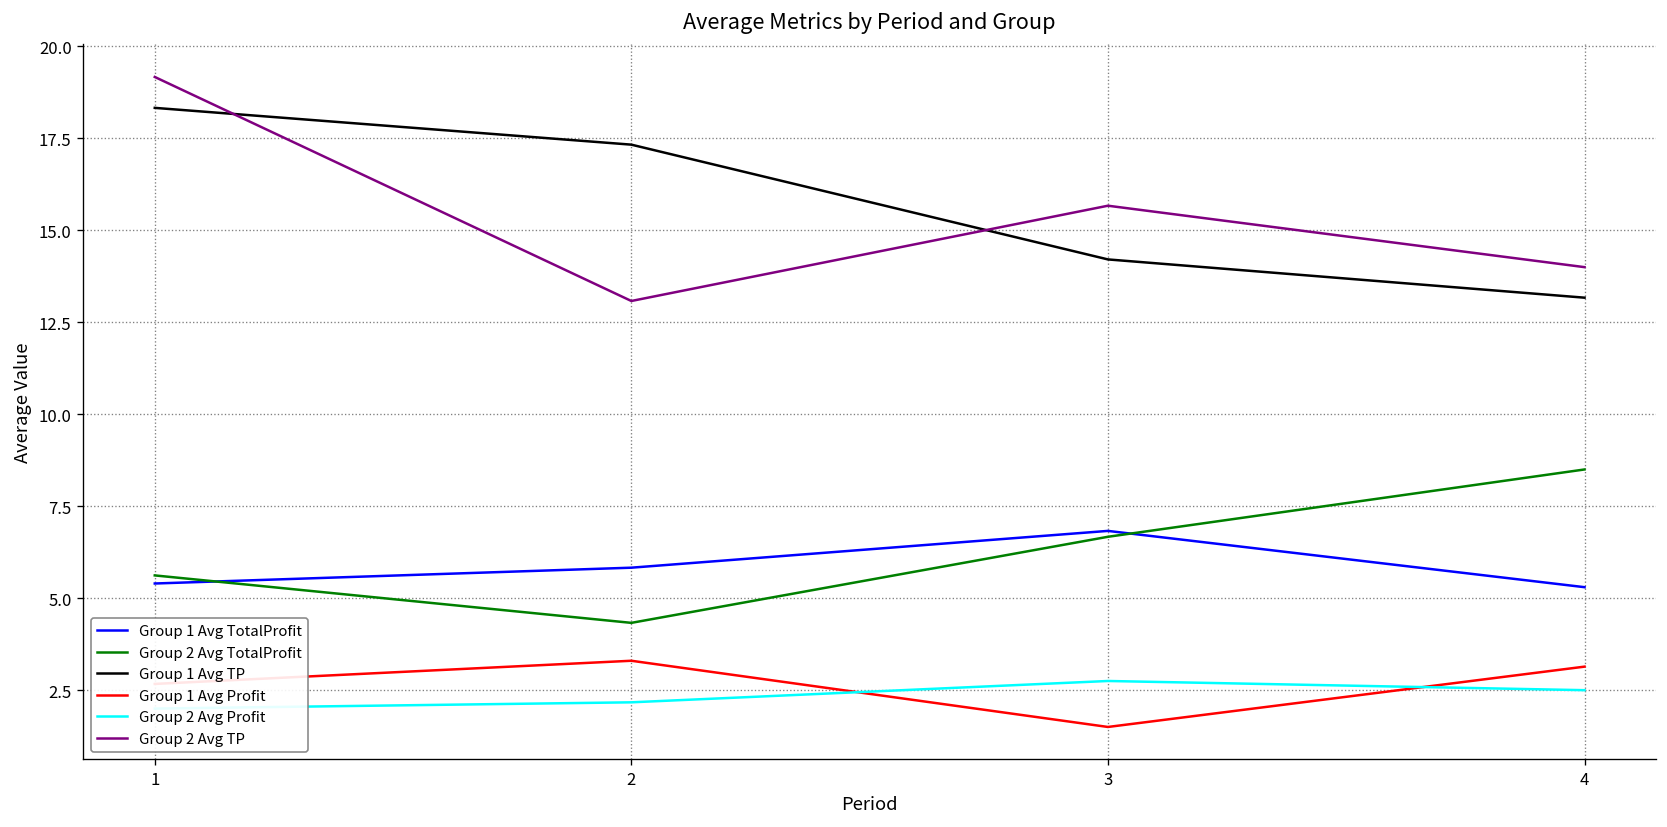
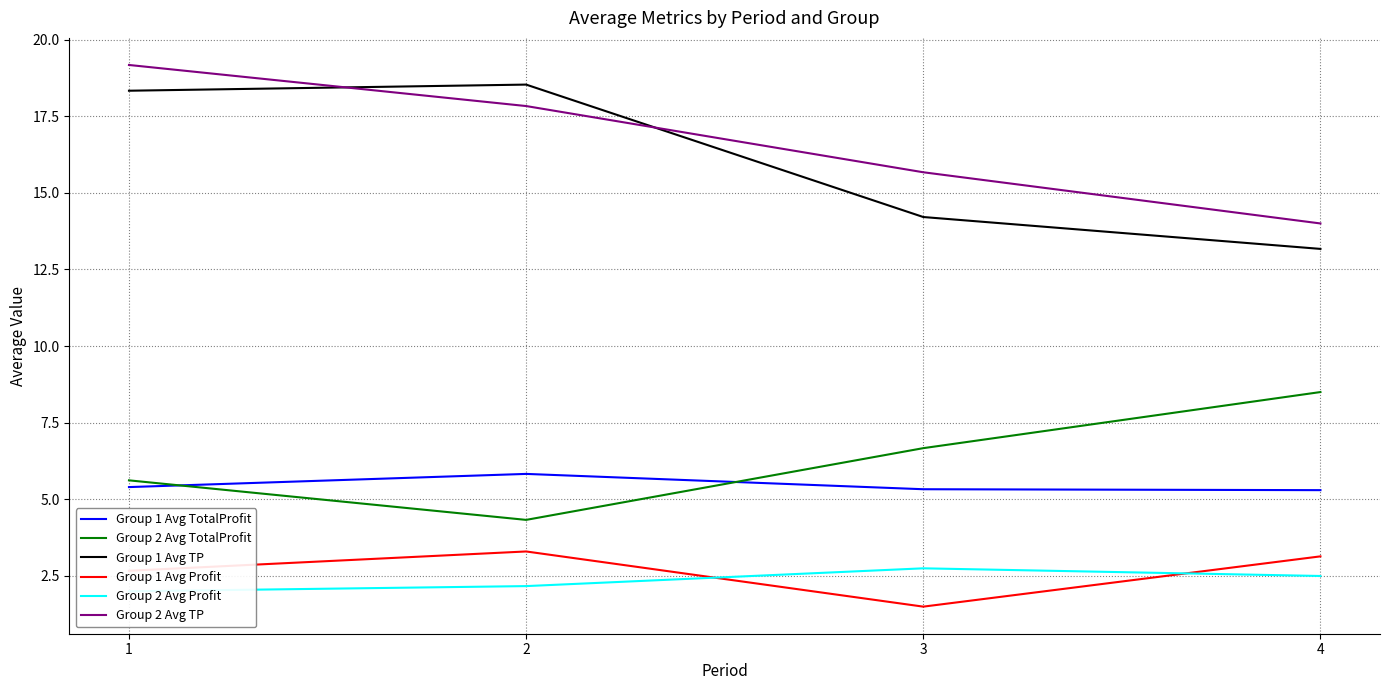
  {
    "Group 1 Avg TotalProfit": {
      "1": 5.4,
      "2": 5.8,
-     "3": 6.8,
+     "3": 5.3,
      "4": 5.3
    },
    "Group 2 Avg TotalProfit": {
      "1": 5.6,
      "2": 4.3,
      "3": 6.7,
      "4": 8.5
    },
    "Group 1 Avg TP": {
      "1": 18.3,
-     "2": 17.3,
+     "2": 18.5,
      "3": 14.2,
      "4": 13.2
    },
    "Group 1 Avg Profit": {
      "2": 3.3,
      "3": 1.5,
      "4": 3.1
    },
    "Group 2 Avg Profit": {
      "2": 2.2,
      "3": 2.8,
      "4": 2.5
    },
    "Group 2 Avg TP": {
      "1": 19.2,
-     "2": 13.1,
+     "2": 17.8,
      "3": 15.7,
      "4": 14.0
    }
  }
